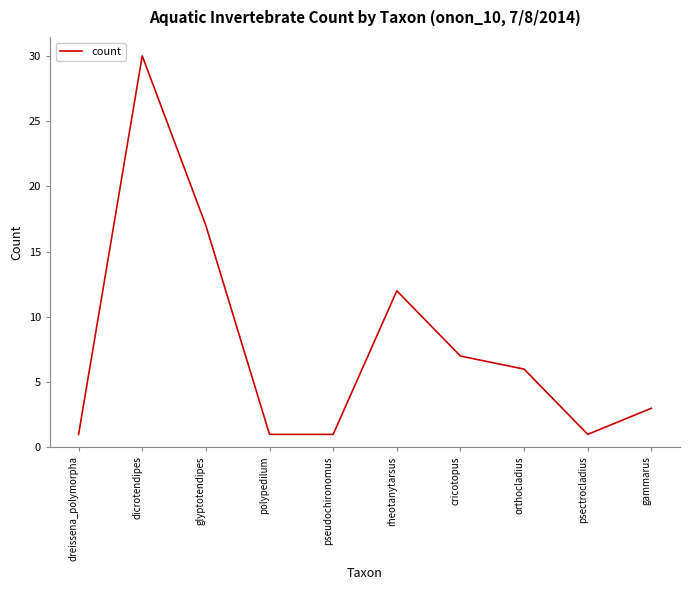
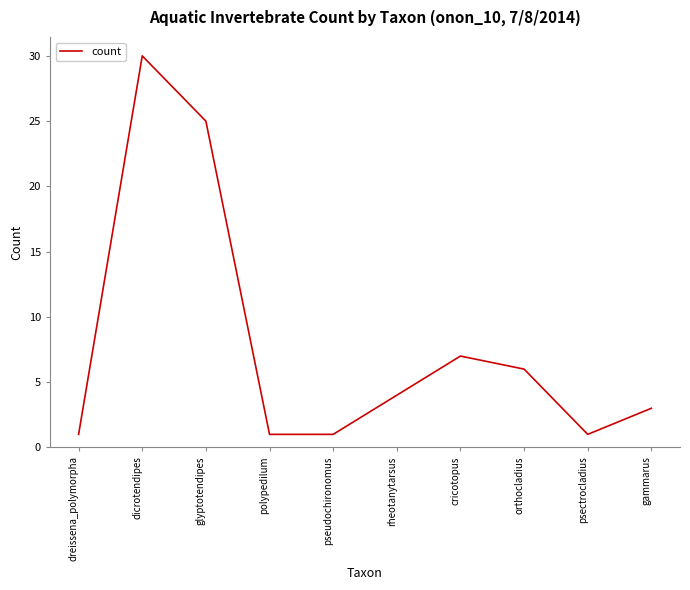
  {
    "dreissena_polymorpha": 1,
    "dicrotendipes": 30,
-   "glyptotendipes": 17,
+   "glyptotendipes": 25,
    "polypedilum": 1,
    "pseudochironomus": 1,
-   "rheotanytarsus": 12,
+   "rheotanytarsus": 4,
    "cricotopus": 7,
    "orthocladius": 6,
    "psectrocladius": 1,
    "gammarus": 3
  }
